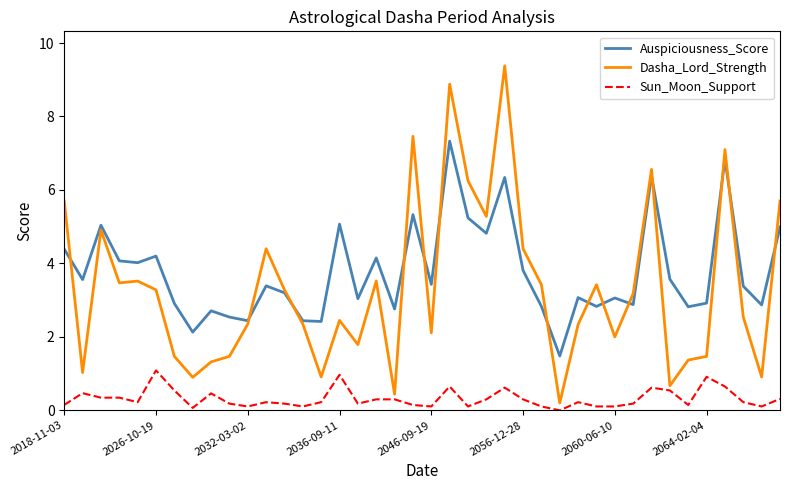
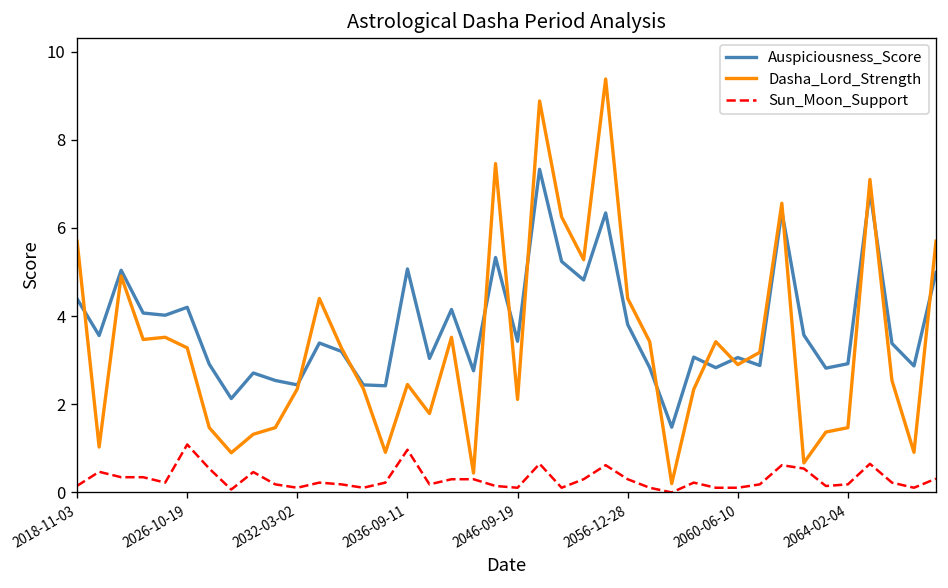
  {
    "Auspiciousness_Score": {
      "2018-11-03": 4.4,
      "2026-10-19": 4.2,
      "2032-03-02": 2.4,
      "2036-09-11": 5.1,
      "2046-09-19": 3.4,
      "2056-12-28": 3.8,
      "2060-06-10": 3.1,
      "2064-02-04": 2.9
    },
    "Dasha_Lord_Strength": {
      "2018-11-03": 5.7,
      "2026-10-19": 3.3,
      "2032-03-02": 2.4,
      "2036-09-11": 2.5,
      "2046-09-19": 2.1,
      "2056-12-28": 4.4,
-     "2060-06-10": 2.0,
+     "2060-06-10": 2.9,
      "2064-02-04": 1.5
    },
    "Sun_Moon_Support": {
      "2018-11-03": 0.2,
      "2026-10-19": 1.1,
      "2032-03-02": 0.1,
      "2036-09-11": 1.0,
      "2046-09-19": 0.1,
      "2056-12-28": 0.3,
      "2060-06-10": 0.1,
-     "2064-02-04": 0.9
+     "2064-02-04": 0.2
    }
  }
